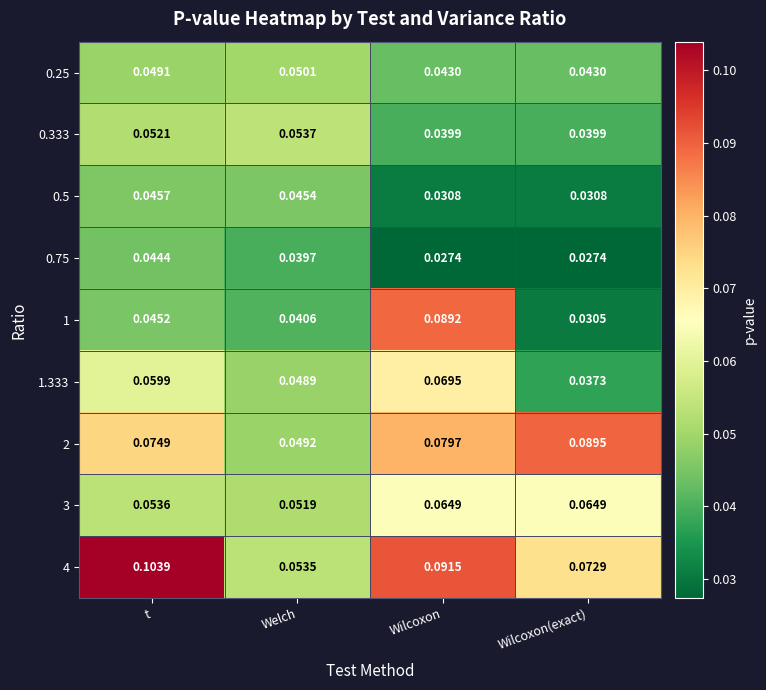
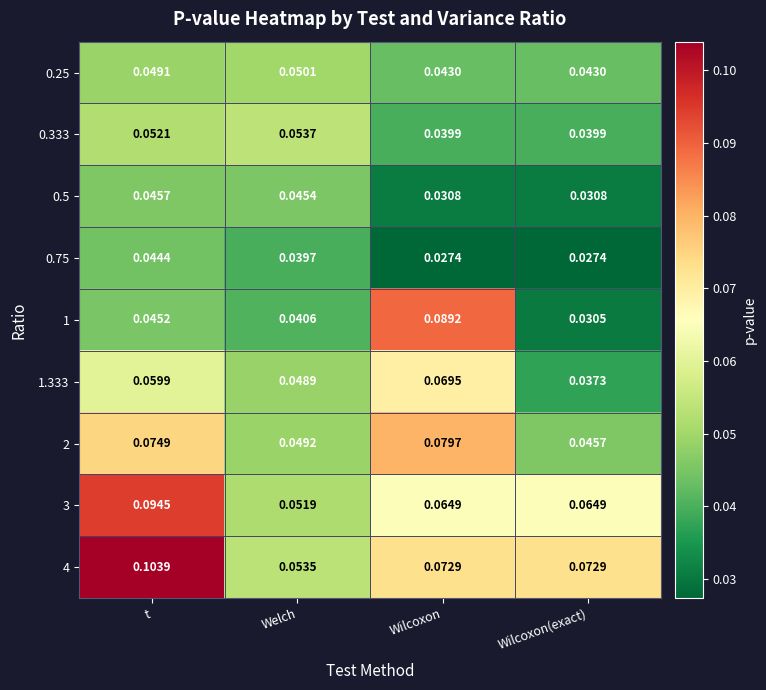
  {
    "0.25": {
      "t": 0.0491,
      "Welch": 0.0501,
      "Wilcoxon": 0.0430,
      "Wilcoxon(exact)": 0.0430
    },
    "0.333": {
      "t": 0.0521,
      "Welch": 0.0537,
      "Wilcoxon": 0.0399,
      "Wilcoxon(exact)": 0.0399
    },
    "0.5": {
      "t": 0.0457,
      "Welch": 0.0454,
      "Wilcoxon": 0.0308,
      "Wilcoxon(exact)": 0.0308
    },
    "0.75": {
      "t": 0.0444,
      "Welch": 0.0397,
      "Wilcoxon": 0.0274,
      "Wilcoxon(exact)": 0.0274
    },
    "1": {
      "t": 0.0452,
      "Welch": 0.0406,
      "Wilcoxon": 0.0892,
      "Wilcoxon(exact)": 0.0305
    },
    "1.333": {
      "t": 0.0599,
      "Welch": 0.0489,
      "Wilcoxon": 0.0695,
      "Wilcoxon(exact)": 0.0373
    },
    "2": {
      "t": 0.0749,
      "Welch": 0.0492,
      "Wilcoxon": 0.0797,
-     "Wilcoxon(exact)": 0.0895
+     "Wilcoxon(exact)": 0.0457
    },
    "3": {
-     "t": 0.0536,
+     "t": 0.0945,
      "Welch": 0.0519,
      "Wilcoxon": 0.0649,
      "Wilcoxon(exact)": 0.0649
    },
    "4": {
      "t": 0.1039,
      "Welch": 0.0535,
-     "Wilcoxon": 0.0915,
+     "Wilcoxon": 0.0729,
      "Wilcoxon(exact)": 0.0729
    }
  }
